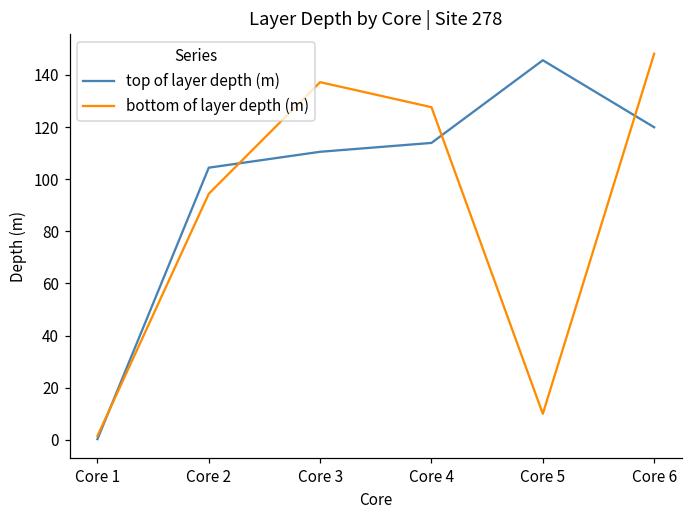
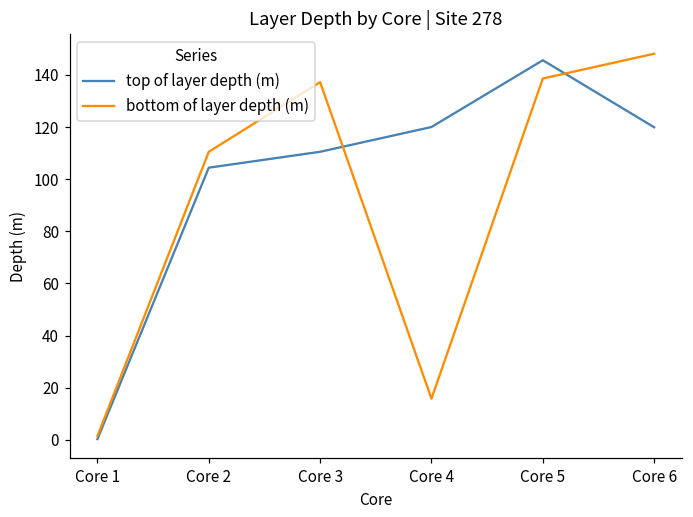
  {
    "top of layer depth (m)": {
      "Core 1": 0,
      "Core 2": 104,
      "Core 3": 111,
-     "Core 4": 114,
+     "Core 4": 120,
      "Core 5": 146,
      "Core 6": 120
    },
    "bottom of layer depth (m)": {
      "Core 1": 2,
-     "Core 2": 94,
+     "Core 2": 111,
      "Core 3": 137,
-     "Core 4": 128,
-     "Core 5": 10,
+     "Core 4": 16,
+     "Core 5": 139,
      "Core 6": 148
    }
  }
